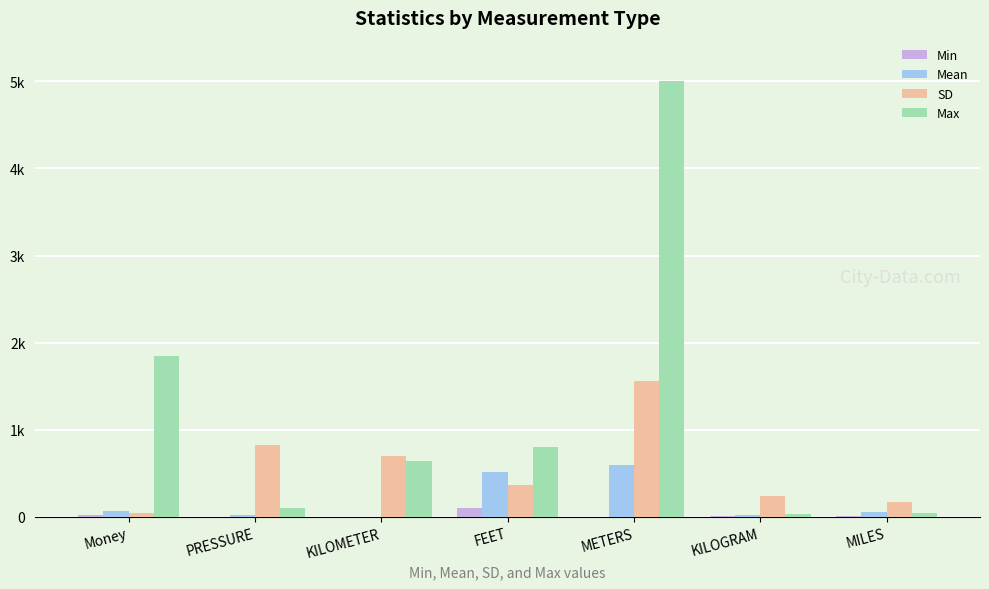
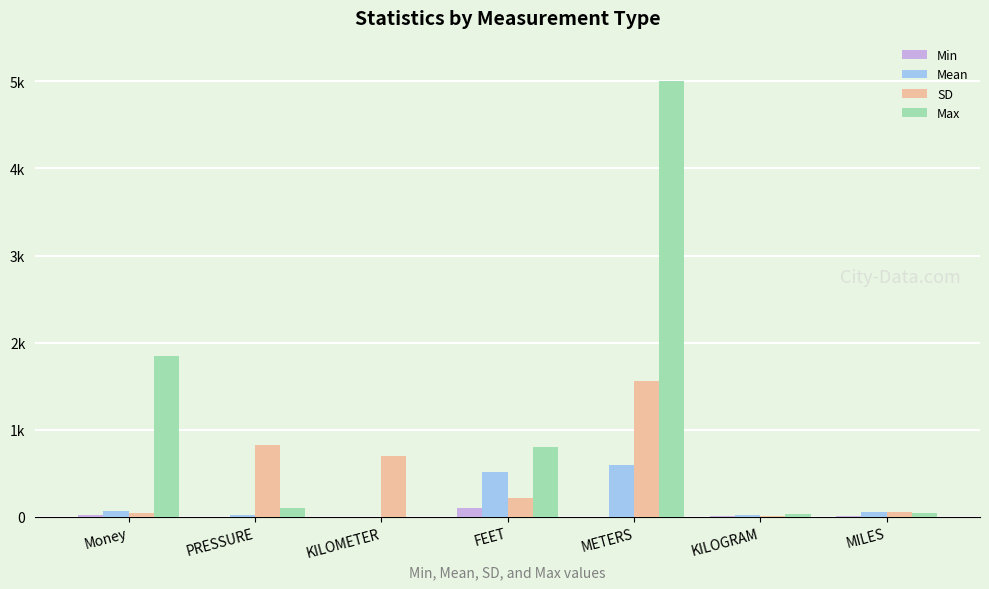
  {
    "SD": {
      "Money": 0,
      "PRESSURE": 800,
      "KILOMETER": 700,
-     "FEET": 400,
+     "FEET": 200,
      "METERS": 1600,
-     "KILOGRAM": 200,
-     "MILES": 200
+     "KILOGRAM": 0,
+     "MILES": 100
    },
    "Max": {
      "Money": 1800,
      "PRESSURE": 100,
-     "KILOMETER": 600,
+     "KILOMETER": 0,
      "FEET": 800,
      "METERS": 5000,
      "KILOGRAM": 0,
      "MILES": 0
    }
  }
